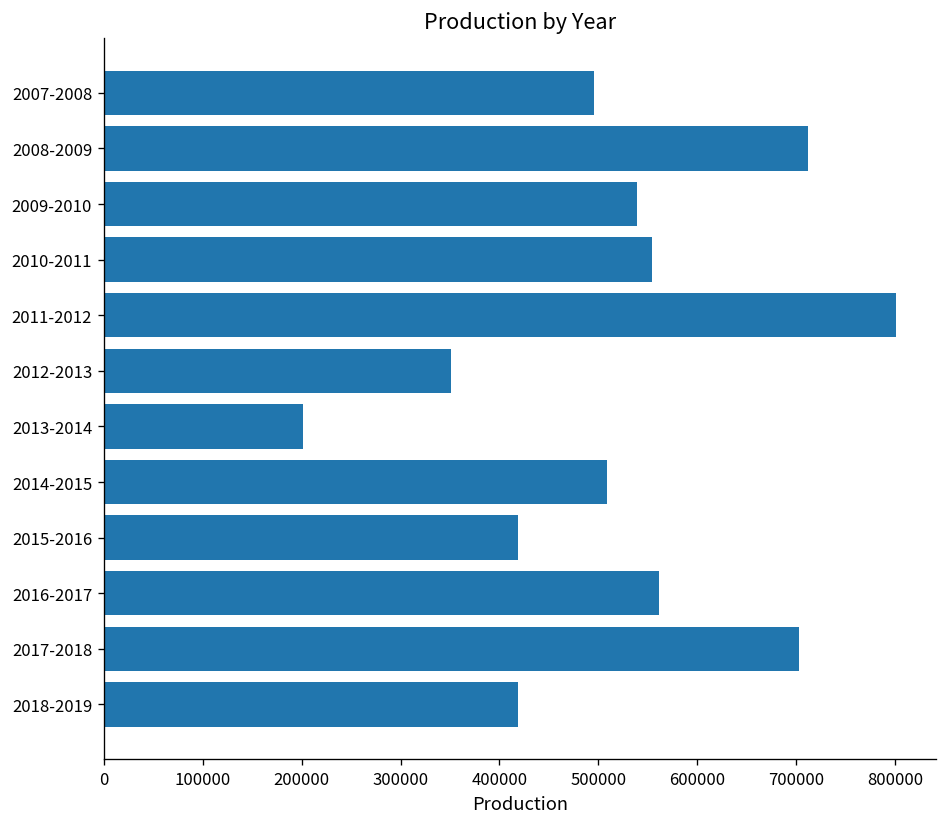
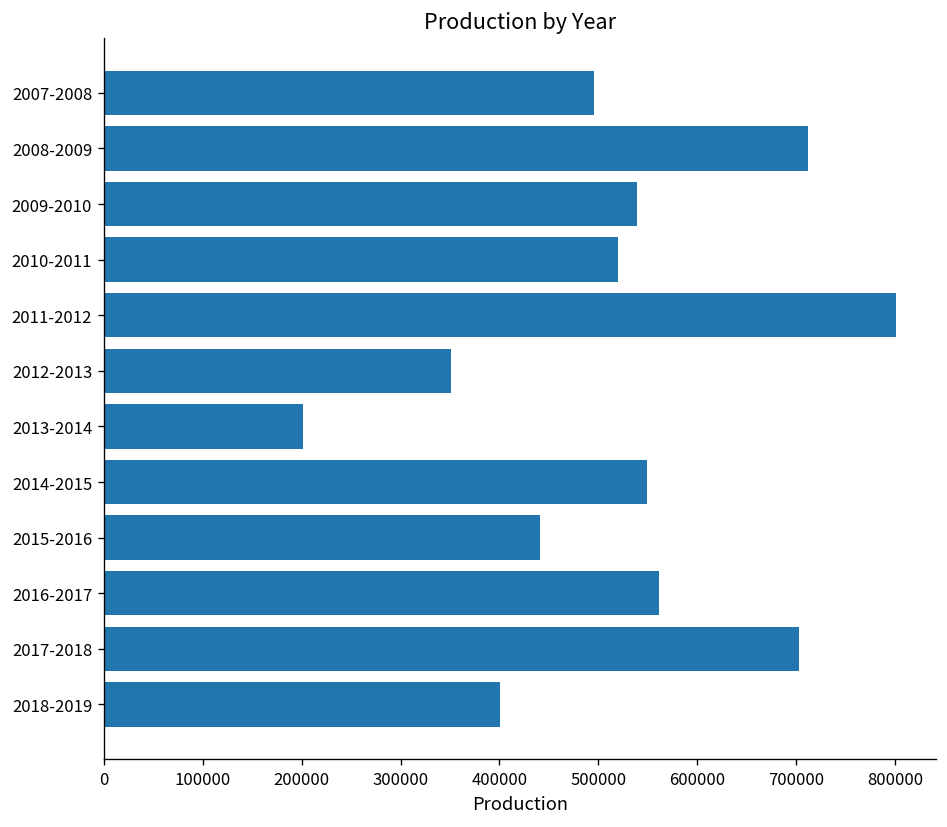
  {
    "2007-2008": 500000,
    "2008-2009": 710000,
    "2009-2010": 540000,
-   "2010-2011": 550000,
+   "2010-2011": 520000,
    "2011-2012": 800000,
    "2012-2013": 350000,
    "2013-2014": 200000,
-   "2014-2015": 510000,
-   "2015-2016": 420000,
+   "2014-2015": 550000,
+   "2015-2016": 440000,
    "2016-2017": 560000,
    "2017-2018": 700000,
-   "2018-2019": 420000
+   "2018-2019": 400000
  }
